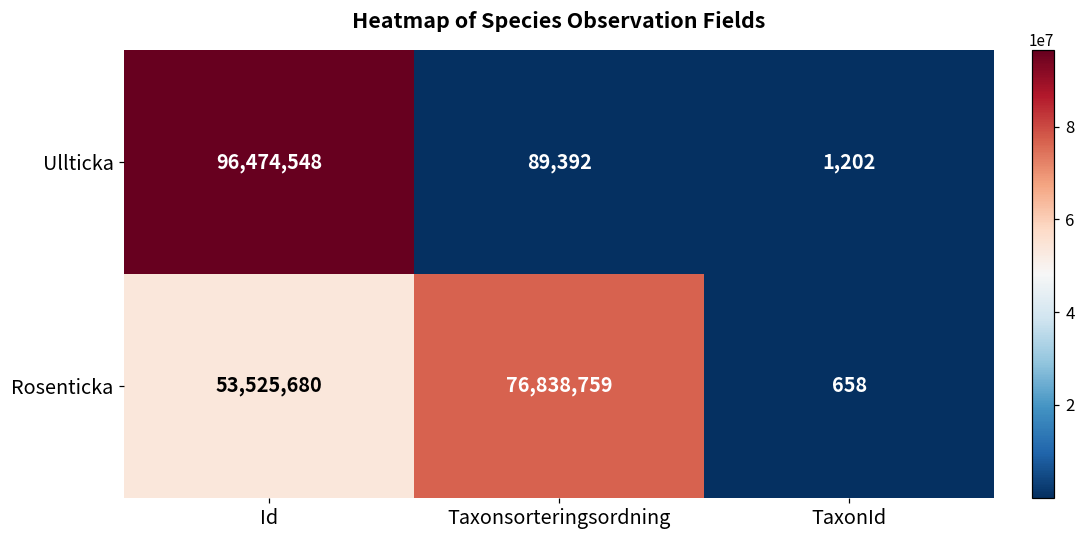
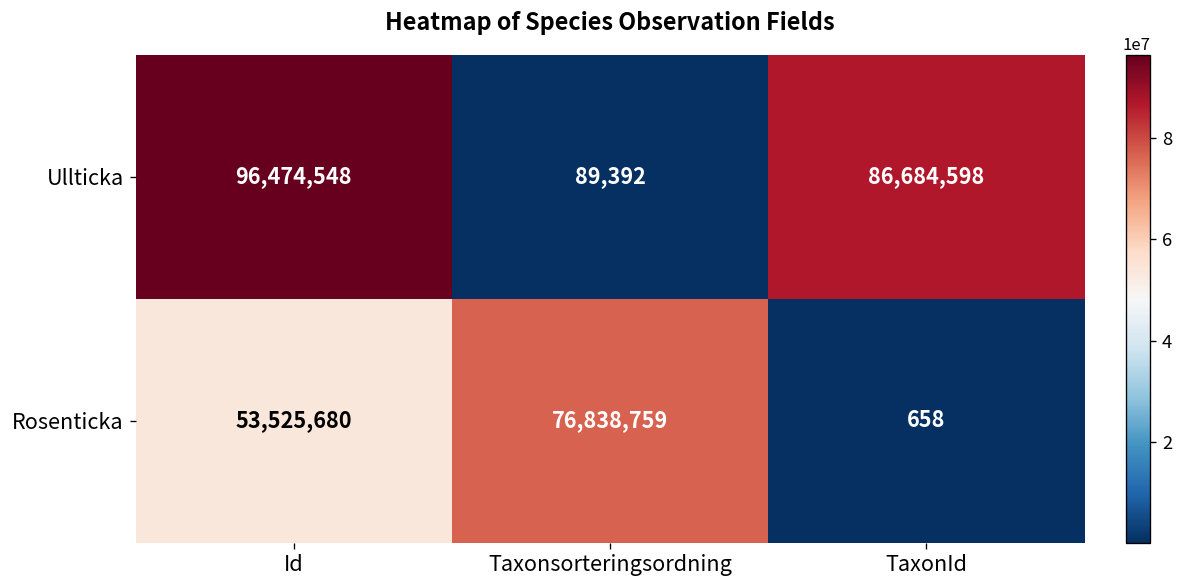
  {
    "Ullticka": {
      "Id": "96,474,548",
      "Taxonsorteringsordning": "89,392",
-     "TaxonId": "1,202"
+     "TaxonId": "86,684,598"
    },
    "Rosenticka": {
      "Id": "53,525,680",
      "Taxonsorteringsordning": "76,838,759",
      "TaxonId": "658"
    }
  }
